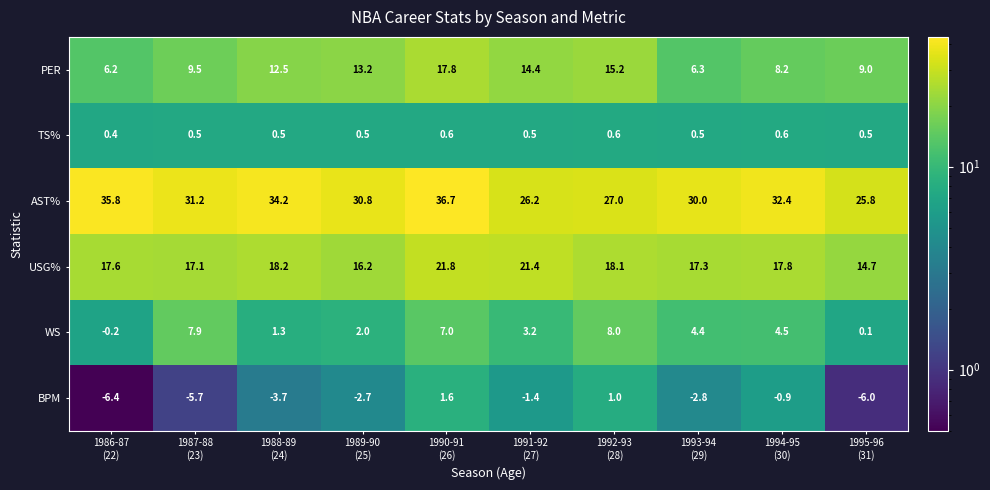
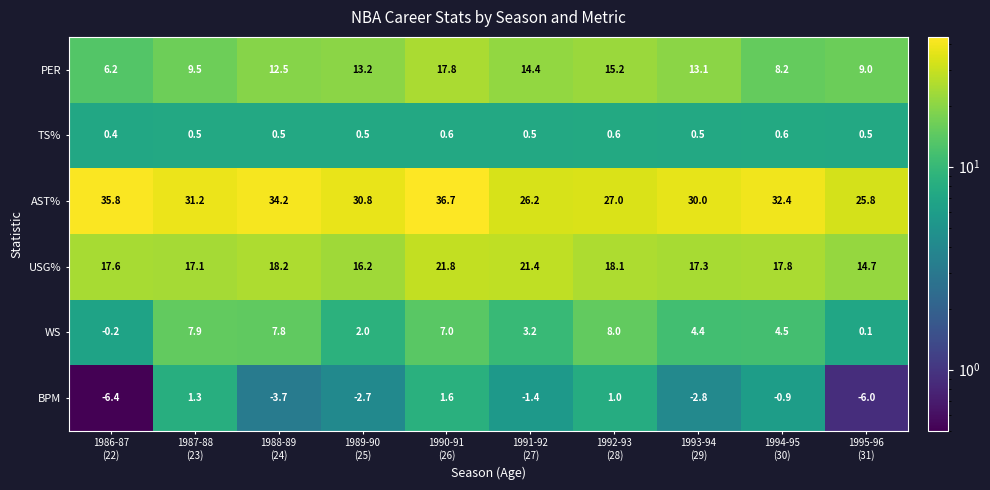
  {
    "PER": {
      "1986-87 (22)": 6.2,
      "1987-88 (23)": 9.5,
      "1988-89 (24)": 12.5,
      "1989-90 (25)": 13.2,
      "1990-91 (26)": 17.8,
      "1991-92 (27)": 14.4,
      "1992-93 (28)": 15.2,
-     "1993-94 (29)": 6.3,
+     "1993-94 (29)": 13.1,
      "1994-95 (30)": 8.2,
      "1995-96 (31)": 9.0
    },
    "TS%": {
      "1986-87 (22)": 0.4,
      "1987-88 (23)": 0.5,
      "1988-89 (24)": 0.5,
      "1989-90 (25)": 0.5,
      "1990-91 (26)": 0.6,
      "1991-92 (27)": 0.5,
      "1992-93 (28)": 0.6,
      "1993-94 (29)": 0.5,
      "1994-95 (30)": 0.6,
      "1995-96 (31)": 0.5
    },
    "AST%": {
      "1986-87 (22)": 35.8,
      "1987-88 (23)": 31.2,
      "1988-89 (24)": 34.2,
      "1989-90 (25)": 30.8,
      "1990-91 (26)": 36.7,
      "1991-92 (27)": 26.2,
      "1992-93 (28)": 27.0,
      "1993-94 (29)": 30.0,
      "1994-95 (30)": 32.4,
      "1995-96 (31)": 25.8
    },
    "USG%": {
      "1986-87 (22)": 17.6,
      "1987-88 (23)": 17.1,
      "1988-89 (24)": 18.2,
      "1989-90 (25)": 16.2,
      "1990-91 (26)": 21.8,
      "1991-92 (27)": 21.4,
      "1992-93 (28)": 18.1,
      "1993-94 (29)": 17.3,
      "1994-95 (30)": 17.8,
      "1995-96 (31)": 14.7
    },
    "WS": {
      "1986-87 (22)": -0.2,
      "1987-88 (23)": 7.9,
-     "1988-89 (24)": 1.3,
+     "1988-89 (24)": 7.8,
      "1989-90 (25)": 2.0,
      "1990-91 (26)": 7.0,
      "1991-92 (27)": 3.2,
      "1992-93 (28)": 8.0,
      "1993-94 (29)": 4.4,
      "1994-95 (30)": 4.5,
      "1995-96 (31)": 0.1
    },
    "BPM": {
      "1986-87 (22)": -6.4,
-     "1987-88 (23)": -5.7,
+     "1987-88 (23)": 1.3,
      "1988-89 (24)": -3.7,
      "1989-90 (25)": -2.7,
      "1990-91 (26)": 1.6,
      "1991-92 (27)": -1.4,
      "1992-93 (28)": 1.0,
      "1993-94 (29)": -2.8,
      "1994-95 (30)": -0.9,
      "1995-96 (31)": -6.0
    }
  }
